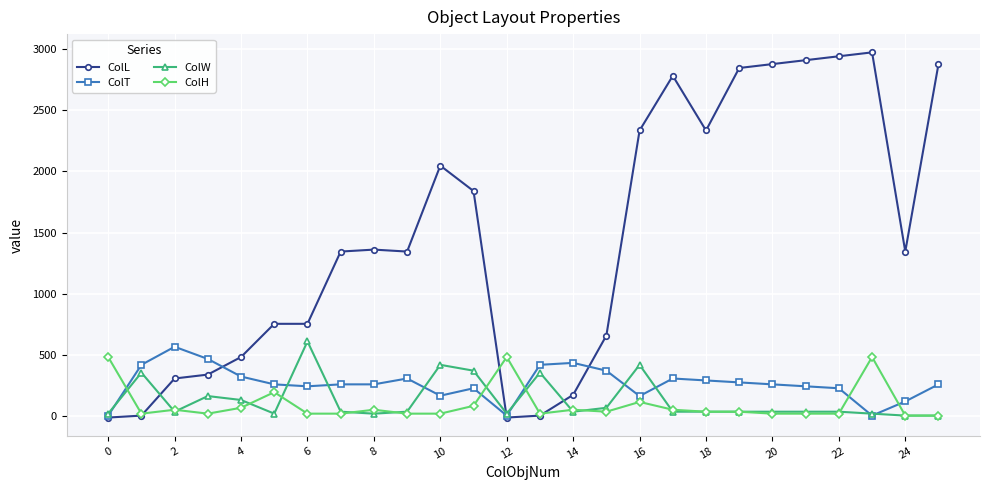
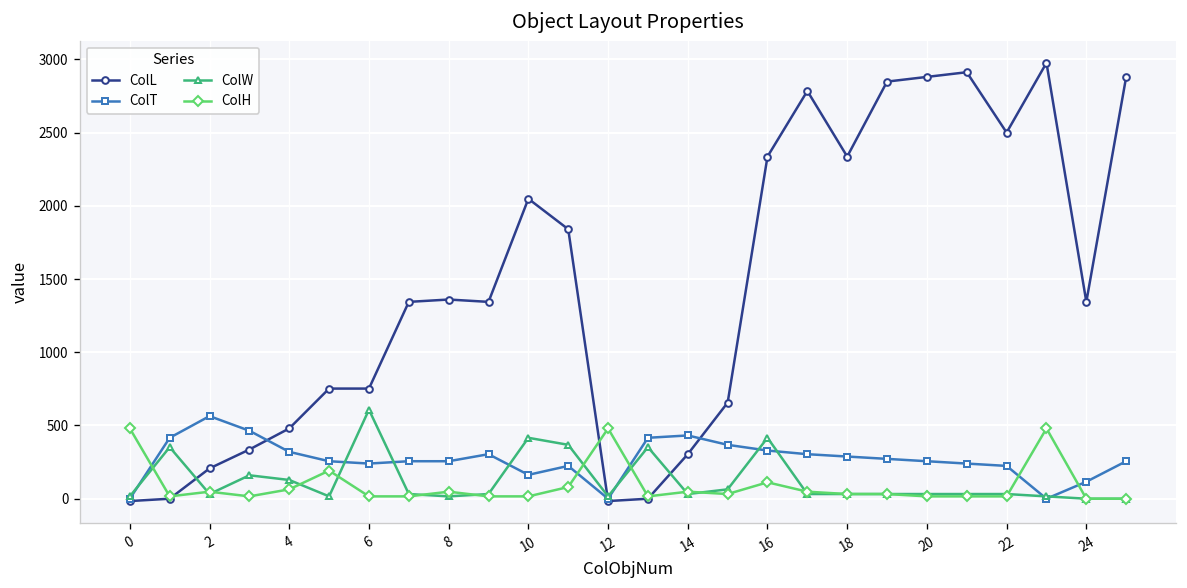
  {
    "ColL": {
-     "2": 300,
+     "2": 210,
      "4": 480,
      "6": 750,
      "8": 1360,
      "10": 2050,
-     "14": 170,
+     "14": 300,
      "16": 2340,
      "18": 2340,
      "20": 2880,
-     "22": 2940,
+     "22": 2500,
      "24": 1340
    },
    "ColT": {
      "2": 560,
      "4": 320,
      "6": 240,
      "8": 260,
      "10": 160,
      "14": 430,
-     "16": 160,
+     "16": 330,
      "18": 290,
      "20": 260,
      "22": 220,
      "24": 120
    }
  }
